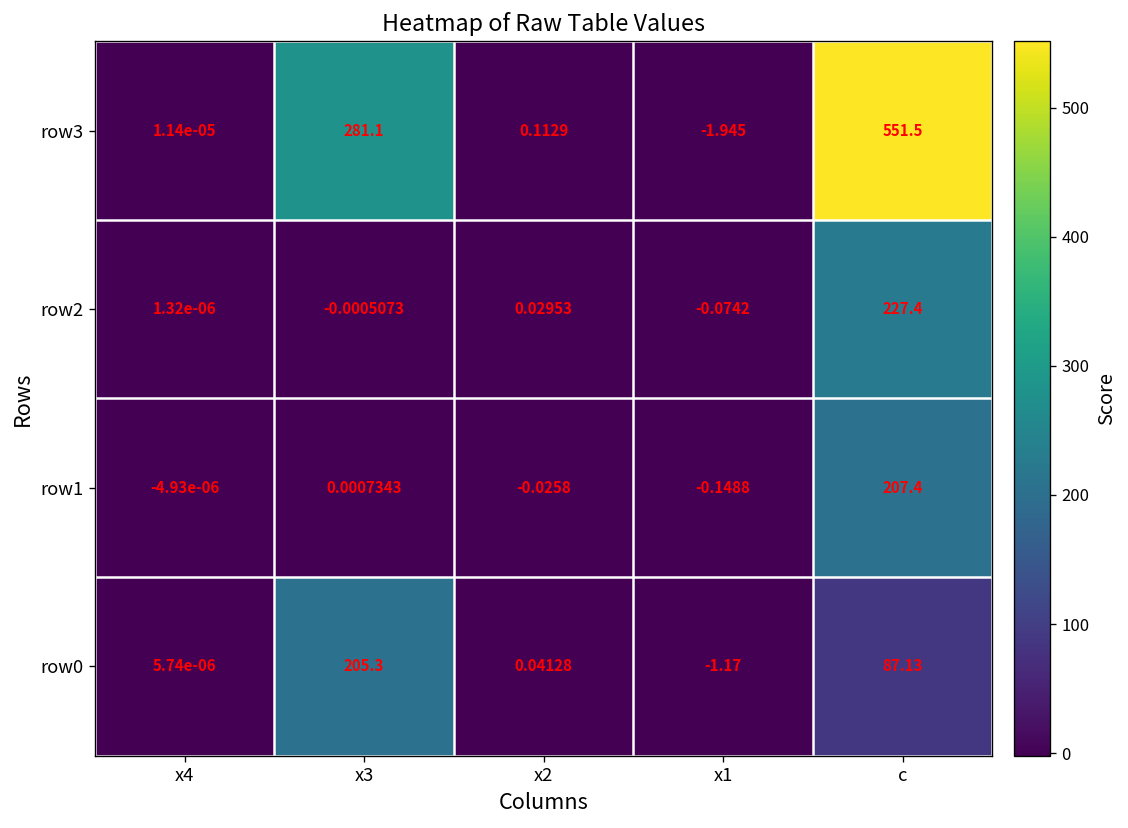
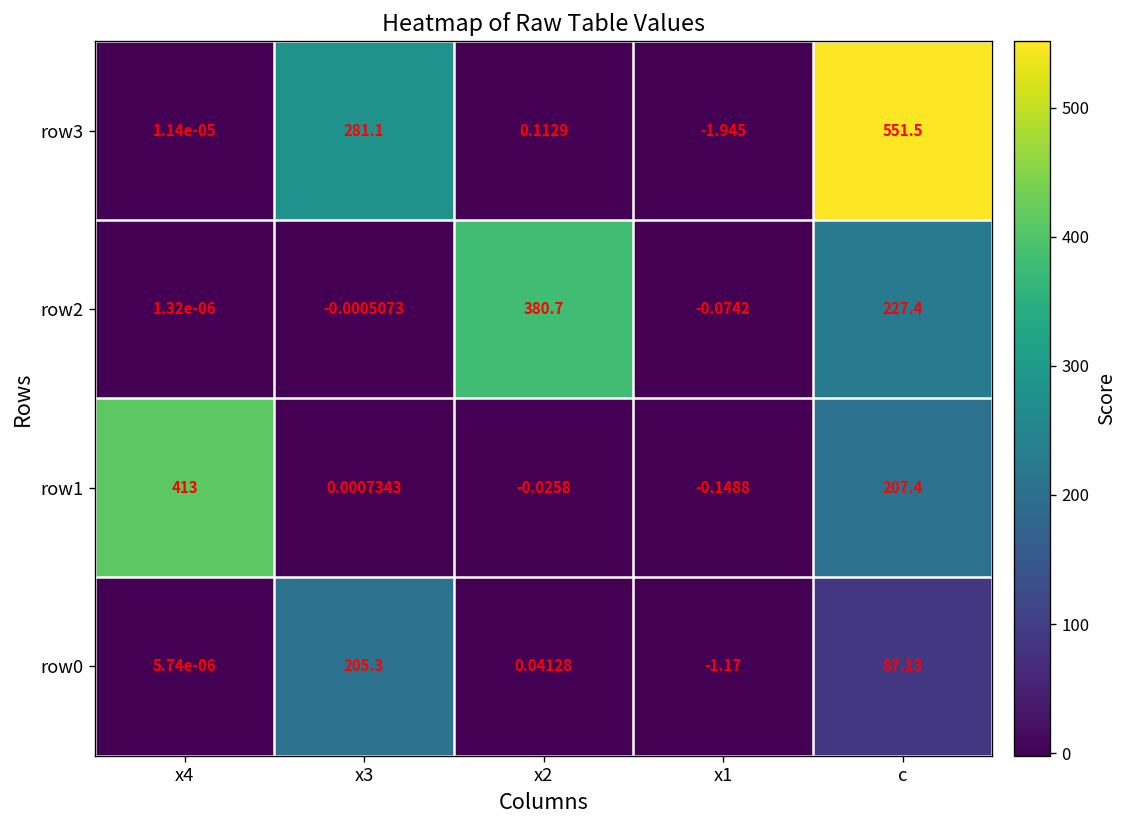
  {
    "row3": {
      "x4": "1.14e-05",
      "x3": "281.1",
      "x2": "0.1129",
      "x1": "-1.945",
      "c": "551.5"
    },
    "row2": {
      "x4": "1.32e-06",
      "x3": "-0.0005073",
-     "x2": "0.02953",
+     "x2": "380.7",
      "x1": "-0.0742",
      "c": "227.4"
    },
    "row1": {
-     "x4": "-4.93e-06",
+     "x4": "413",
      "x3": "0.0007343",
      "x2": "-0.0258",
      "x1": "-0.1488",
      "c": "207.4"
    },
    "row0": {
      "x4": "5.74e-06",
      "x3": "205.3",
      "x2": "0.04128",
      "x1": "-1.17",
      "c": "87.13"
    }
  }
